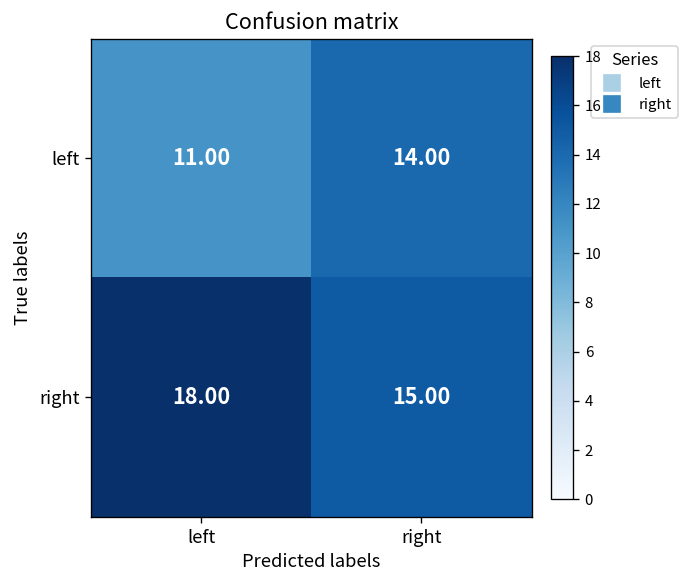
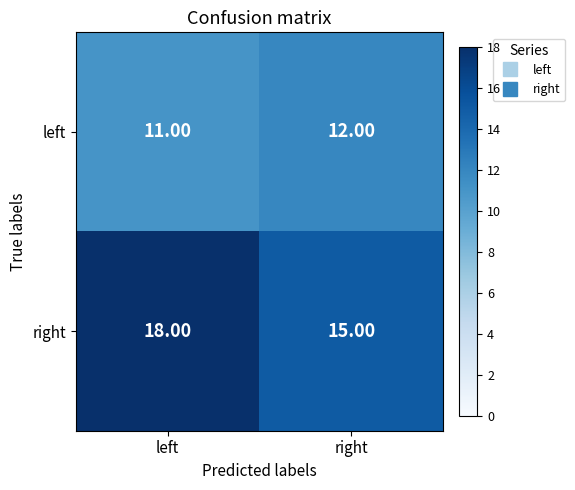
  {
    "left": {
      "left": 11.00,
-     "right": 14.00
+     "right": 12.00
    },
    "right": {
      "left": 18.00,
      "right": 15.00
    }
  }
